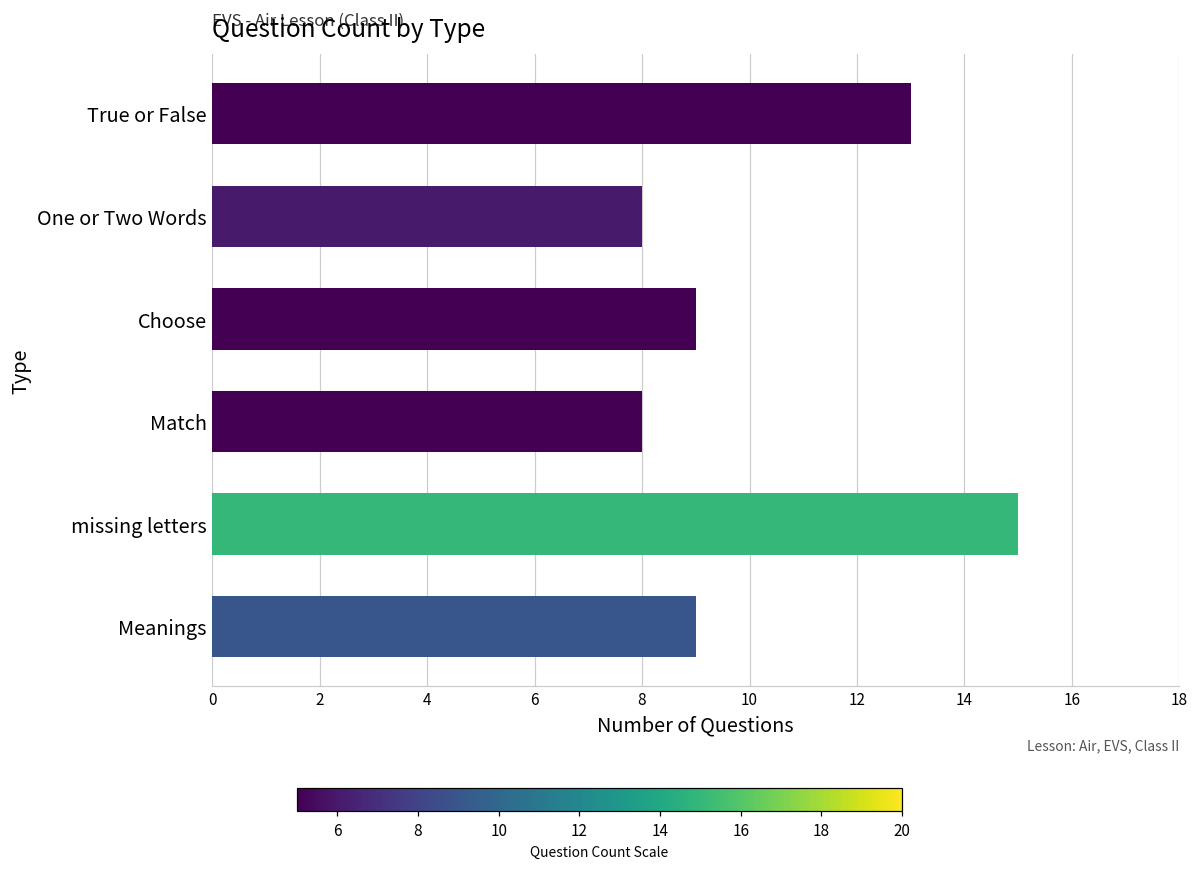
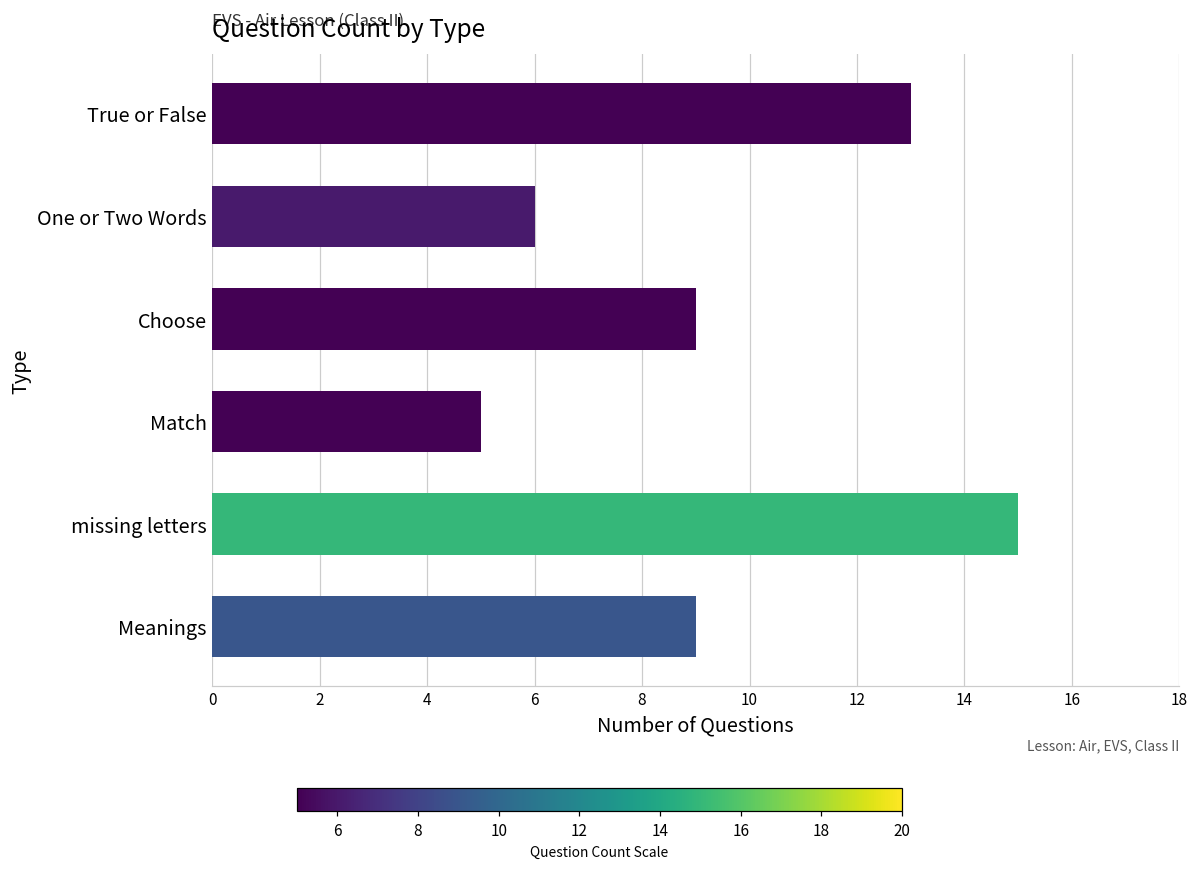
  {
    "True or False": 13,
-   "One or Two Words": 8,
+   "One or Two Words": 6,
    "Choose": 9,
-   "Match": 8,
+   "Match": 5,
    "missing letters": 15,
    "Meanings": 9
  }
